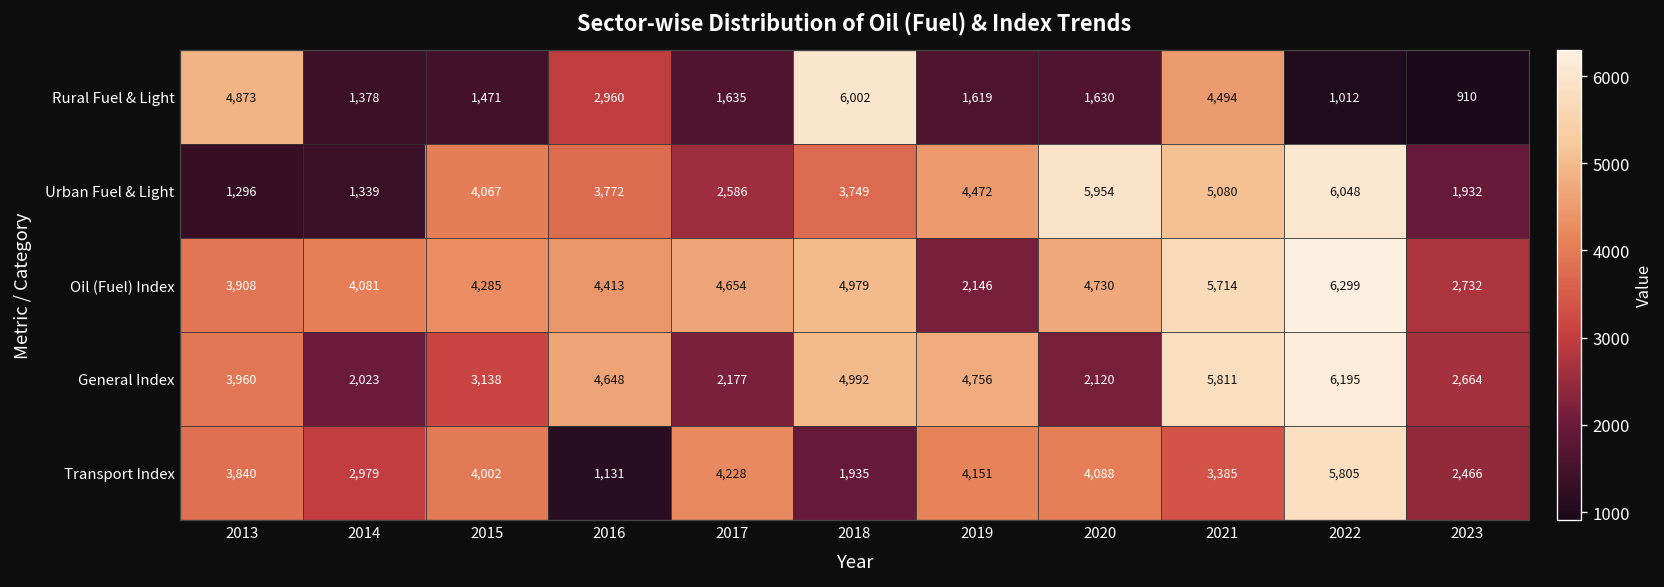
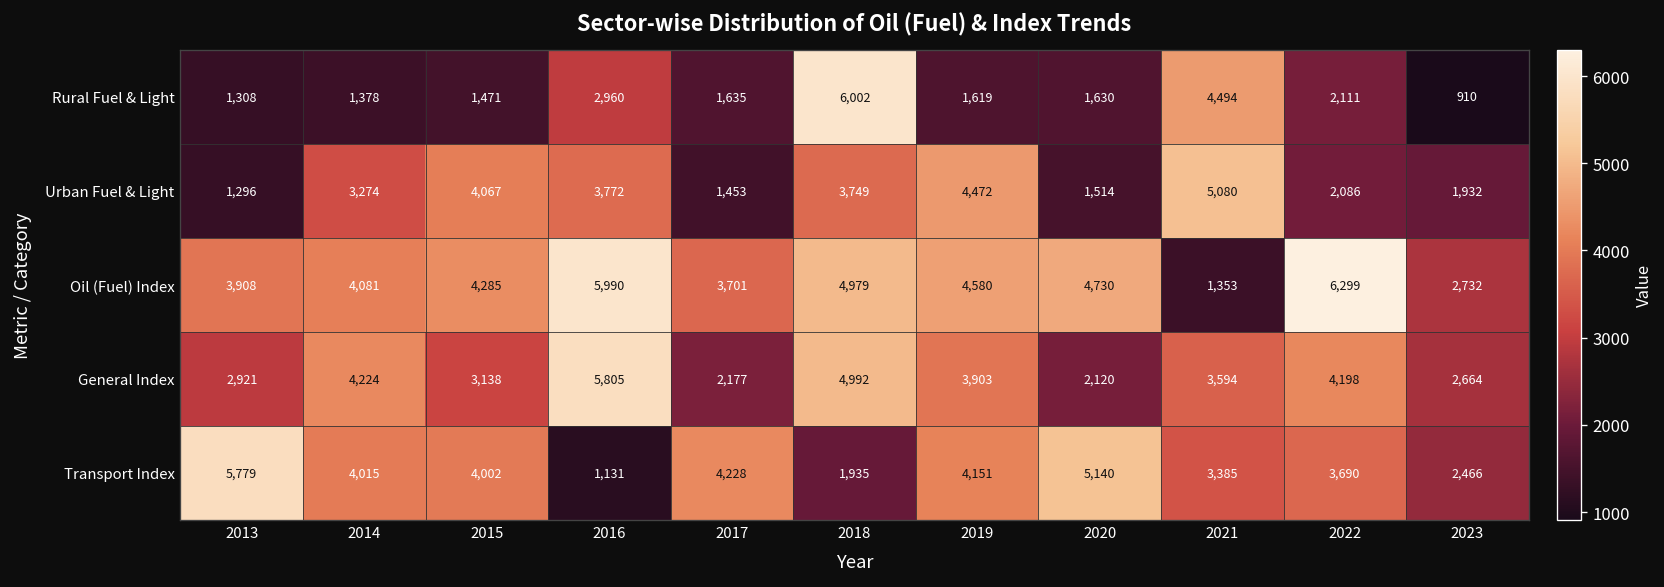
  {
    "Rural Fuel & Light": {
-     "2013": "4,873",
+     "2013": "1,308",
      "2014": "1,378",
      "2015": "1,471",
      "2016": "2,960",
      "2017": "1,635",
      "2018": "6,002",
      "2019": "1,619",
      "2020": "1,630",
      "2021": "4,494",
-     "2022": "1,012",
+     "2022": "2,111",
      "2023": "910"
    },
    "Urban Fuel & Light": {
      "2013": "1,296",
-     "2014": "1,339",
+     "2014": "3,274",
      "2015": "4,067",
      "2016": "3,772",
-     "2017": "2,586",
+     "2017": "1,453",
      "2018": "3,749",
      "2019": "4,472",
-     "2020": "5,954",
+     "2020": "1,514",
      "2021": "5,080",
-     "2022": "6,048",
+     "2022": "2,086",
      "2023": "1,932"
    },
    "Oil (Fuel) Index": {
      "2013": "3,908",
      "2014": "4,081",
      "2015": "4,285",
-     "2016": "4,413",
-     "2017": "4,654",
+     "2016": "5,990",
+     "2017": "3,701",
      "2018": "4,979",
-     "2019": "2,146",
+     "2019": "4,580",
      "2020": "4,730",
-     "2021": "5,714",
+     "2021": "1,353",
      "2022": "6,299",
      "2023": "2,732"
    },
    "General Index": {
-     "2013": "3,960",
-     "2014": "2,023",
+     "2013": "2,921",
+     "2014": "4,224",
      "2015": "3,138",
-     "2016": "4,648",
+     "2016": "5,805",
      "2017": "2,177",
      "2018": "4,992",
-     "2019": "4,756",
+     "2019": "3,903",
      "2020": "2,120",
-     "2021": "5,811",
-     "2022": "6,195",
+     "2021": "3,594",
+     "2022": "4,198",
      "2023": "2,664"
    },
    "Transport Index": {
-     "2013": "3,840",
-     "2014": "2,979",
+     "2013": "5,779",
+     "2014": "4,015",
      "2015": "4,002",
      "2016": "1,131",
      "2017": "4,228",
      "2018": "1,935",
      "2019": "4,151",
-     "2020": "4,088",
+     "2020": "5,140",
      "2021": "3,385",
-     "2022": "5,805",
+     "2022": "3,690",
      "2023": "2,466"
    }
  }
